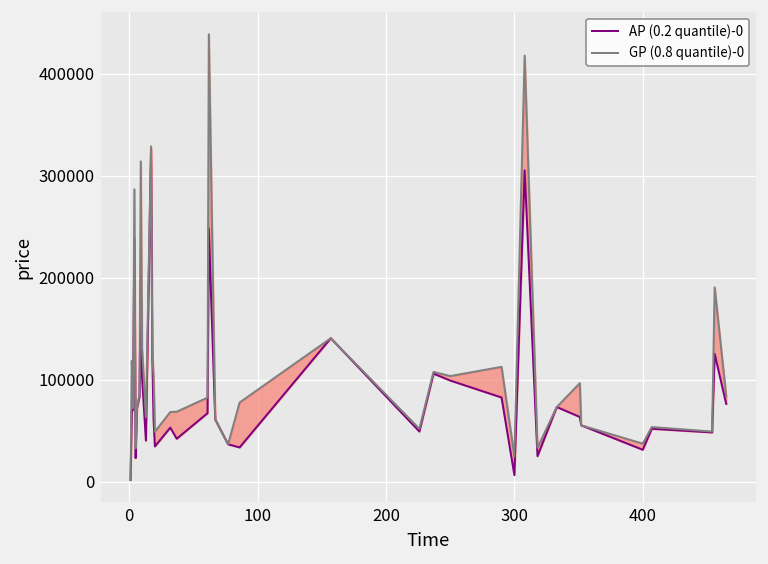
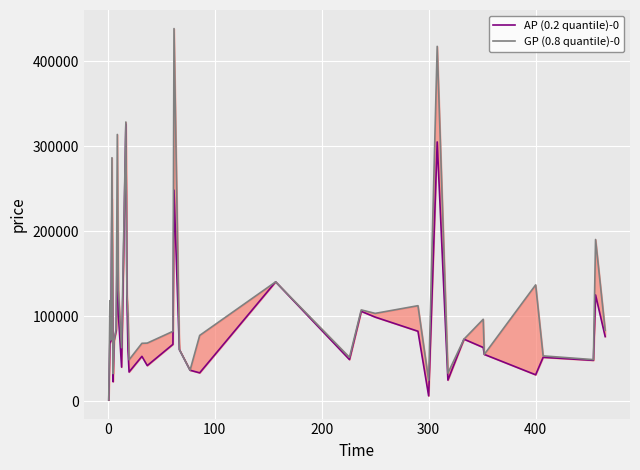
  {
    "AP (0.2 quantile)-0": {
      "300": 10000,
      "400": 30000
    },
    "GP (0.8 quantile)-0": {
      "300": 20000,
-     "400": 40000
+     "400": 140000
    }
  }
